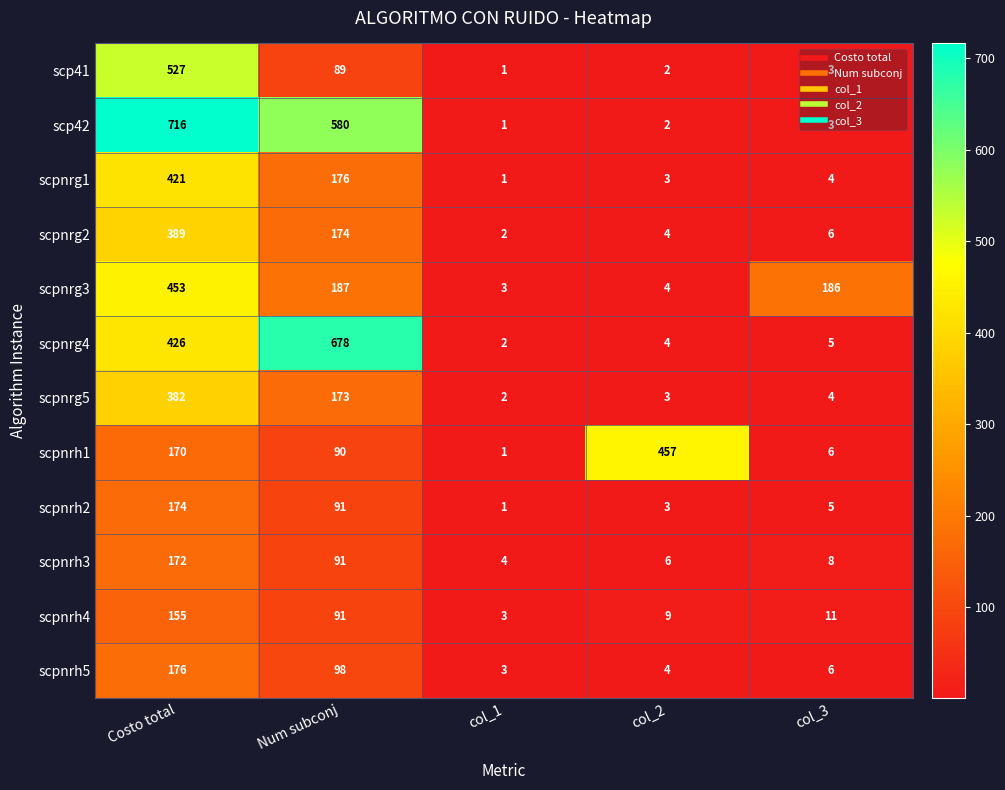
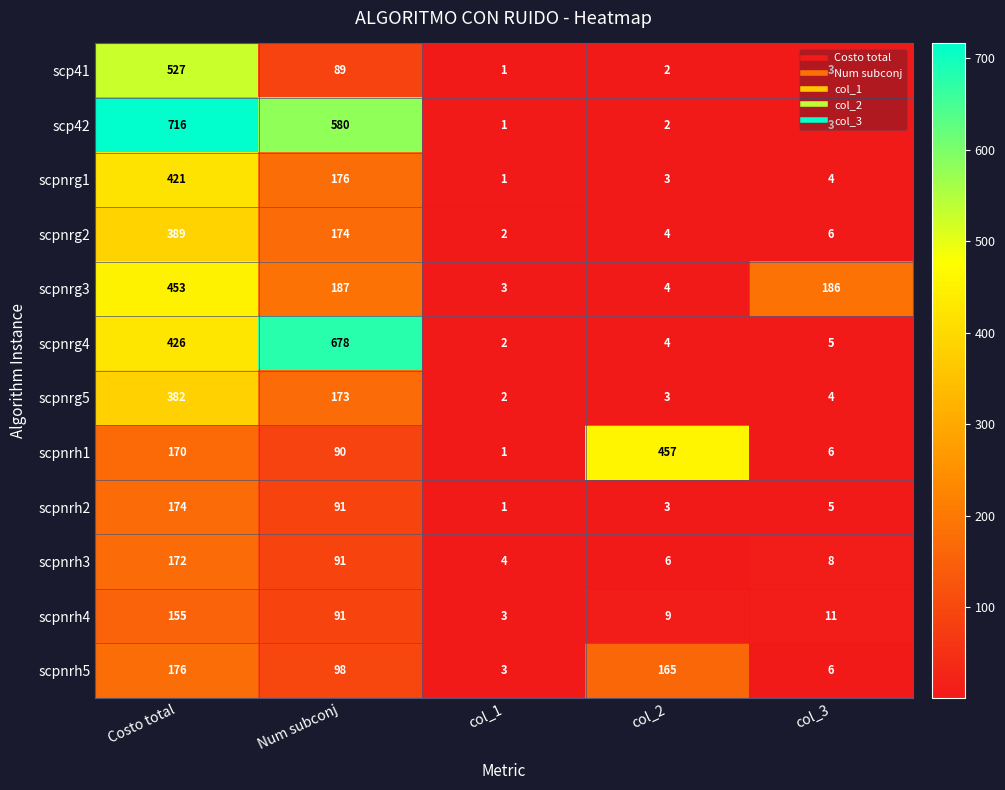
  {
    "scp41": {
      "Costo total": 527,
      "Num subconj": 89,
      "col_1": 1,
      "col_2": 2
    },
    "scp42": {
      "Costo total": 716,
      "Num subconj": 580,
      "col_1": 1,
      "col_2": 2
    },
    "scpnrg1": {
      "Costo total": 421,
      "Num subconj": 176,
      "col_1": 1,
      "col_2": 3,
      "col_3": 4
    },
    "scpnrg2": {
      "Costo total": 389,
      "Num subconj": 174,
      "col_1": 2,
      "col_2": 4,
      "col_3": 6
    },
    "scpnrg3": {
      "Costo total": 453,
      "Num subconj": 187,
      "col_1": 3,
      "col_2": 4,
      "col_3": 186
    },
    "scpnrg4": {
      "Costo total": 426,
      "Num subconj": 678,
      "col_1": 2,
      "col_2": 4,
      "col_3": 5
    },
    "scpnrg5": {
      "Costo total": 382,
      "Num subconj": 173,
      "col_1": 2,
      "col_2": 3,
      "col_3": 4
    },
    "scpnrh1": {
      "Costo total": 170,
      "Num subconj": 90,
      "col_1": 1,
      "col_2": 457,
      "col_3": 6
    },
    "scpnrh2": {
      "Costo total": 174,
      "Num subconj": 91,
      "col_1": 1,
      "col_2": 3,
      "col_3": 5
    },
    "scpnrh3": {
      "Costo total": 172,
      "Num subconj": 91,
      "col_1": 4,
      "col_2": 6,
      "col_3": 8
    },
    "scpnrh4": {
      "Costo total": 155,
      "Num subconj": 91,
      "col_1": 3,
      "col_2": 9,
      "col_3": 11
    },
    "scpnrh5": {
      "Costo total": 176,
      "Num subconj": 98,
      "col_1": 3,
-     "col_2": 4,
+     "col_2": 165,
      "col_3": 6
    }
  }
